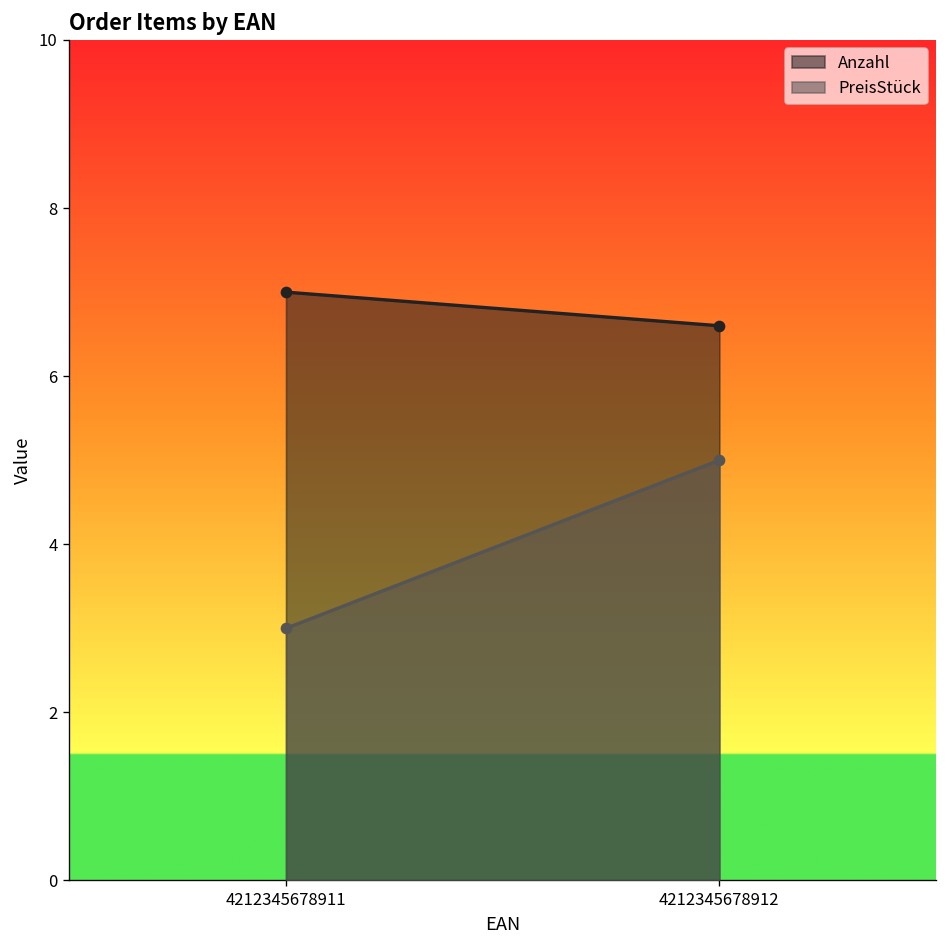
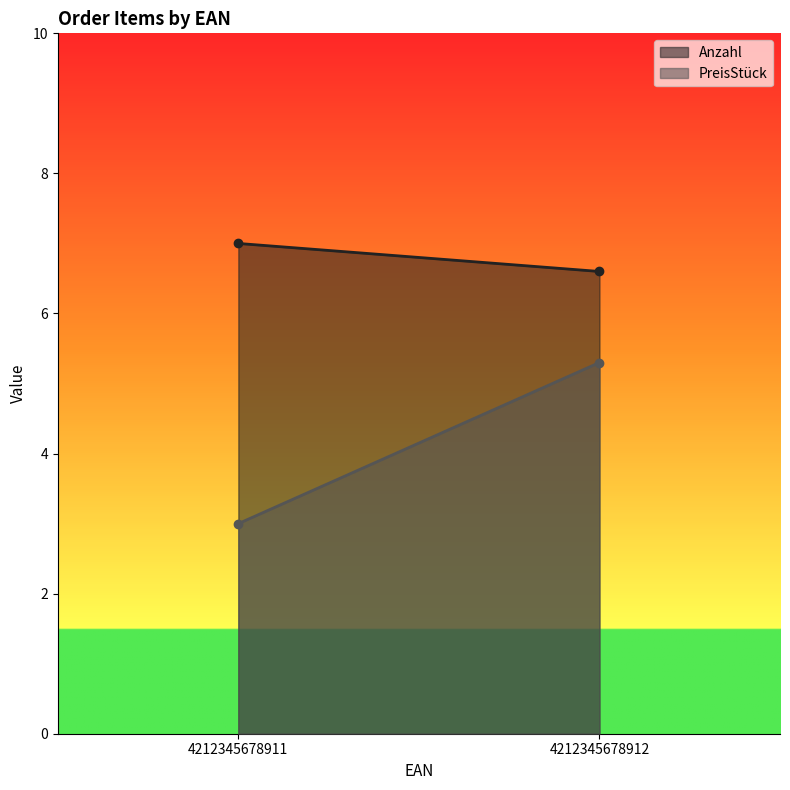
  {
    "Anzahl": {
      "4212345678911": 7.0,
      "4212345678912": 6.6
    },
    "PreisStück": {
      "4212345678911": 3.0,
-     "4212345678912": 5.0
+     "4212345678912": 5.3
    }
  }
